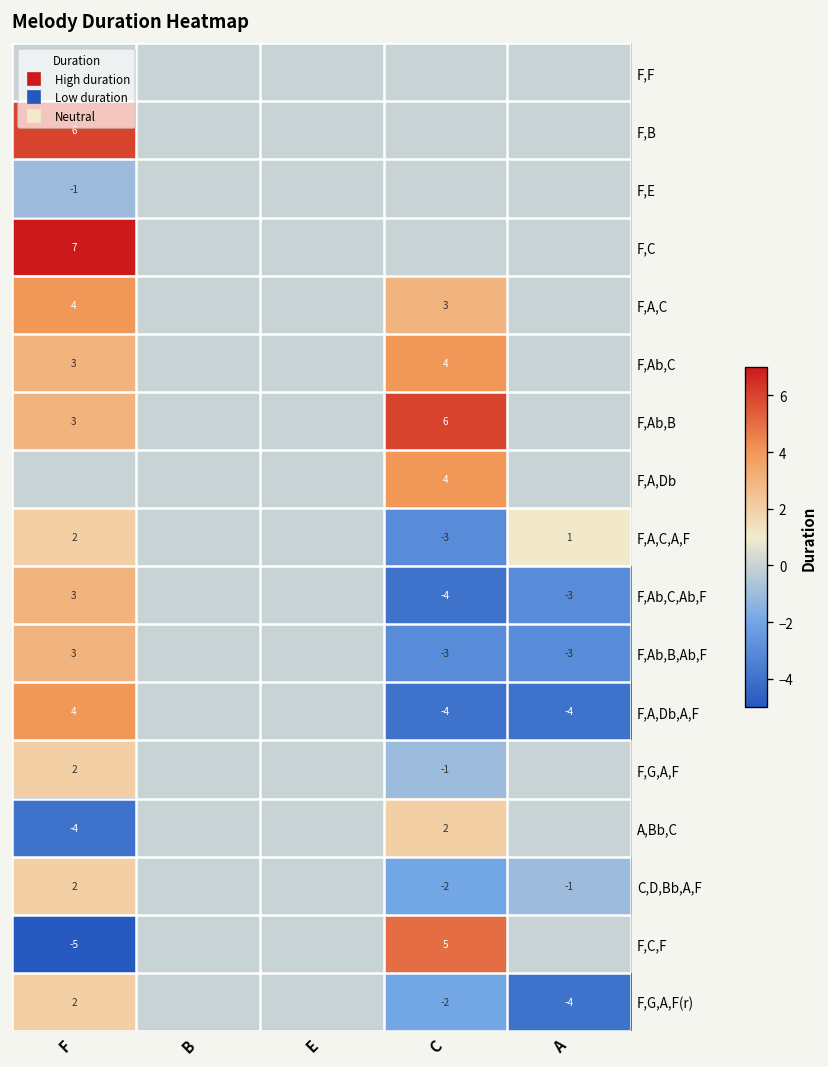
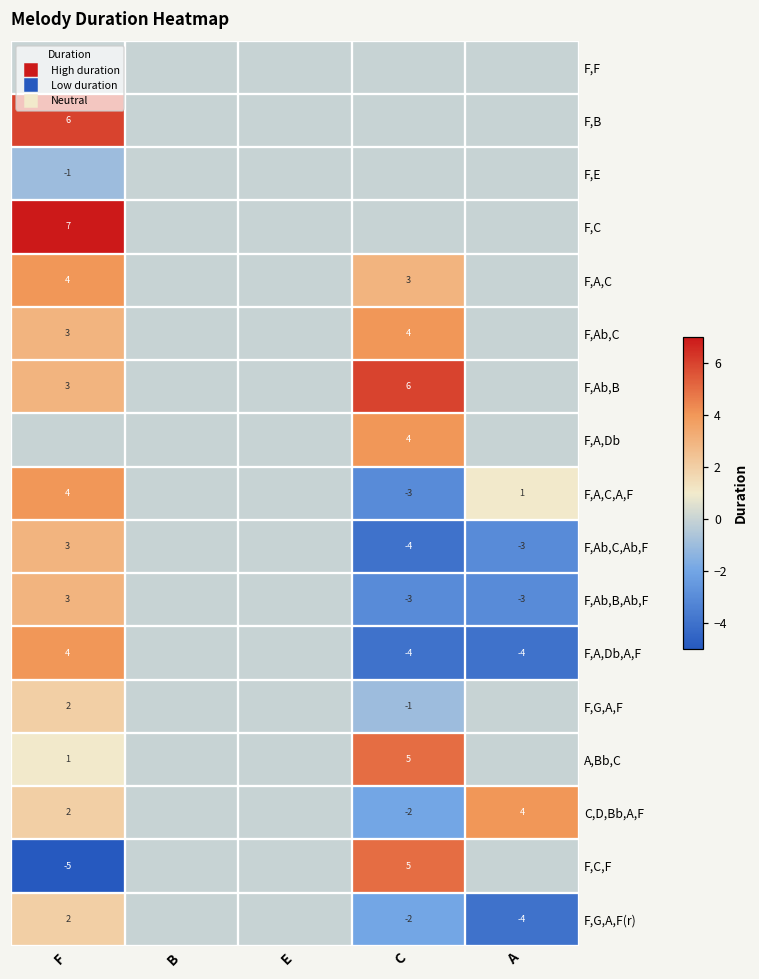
  {
    "F,B": {
      "F": 6
    },
    "F,E": {
      "F": -1
    },
    "F,C": {
      "F": 7
    },
    "F,A,C": {
      "F": 4,
      "C": 3
    },
    "F,Ab,C": {
      "F": 3,
      "C": 4
    },
    "F,Ab,B": {
      "F": 3,
      "C": 6
    },
    "F,A,Db": {
      "C": 4
    },
    "F,A,C,A,F": {
-     "F": 2,
+     "F": 4,
      "C": -3,
      "A": 1
    },
    "F,Ab,C,Ab,F": {
      "F": 3,
      "C": -4,
      "A": -3
    },
    "F,Ab,B,Ab,F": {
      "F": 3,
      "C": -3,
      "A": -3
    },
    "F,A,Db,A,F": {
      "F": 4,
      "C": -4,
      "A": -4
    },
    "F,G,A,F": {
      "F": 2,
      "C": -1
    },
    "A,Bb,C": {
-     "F": -4,
-     "C": 2
+     "F": 1,
+     "C": 5
    },
    "C,D,Bb,A,F": {
      "F": 2,
      "C": -2,
-     "A": -1
+     "A": 4
    },
    "F,C,F": {
      "F": -5,
      "C": 5
    },
    "F,G,A,F(r)": {
      "F": 2,
      "C": -2,
      "A": -4
    }
  }
